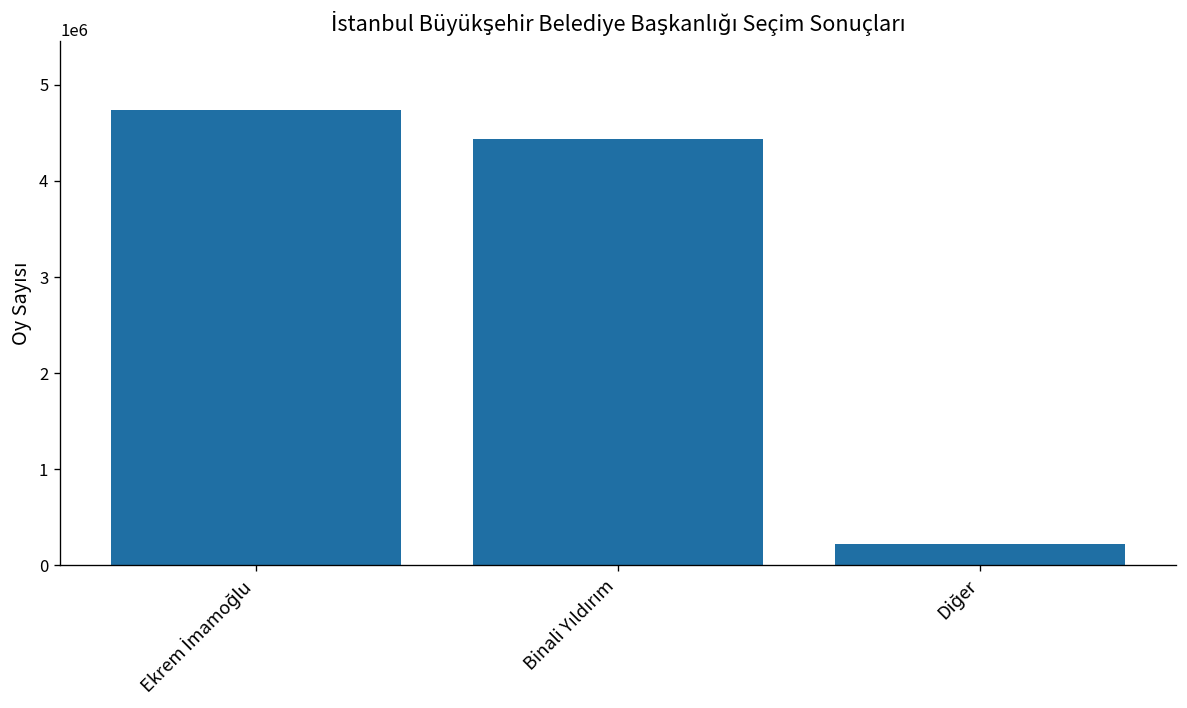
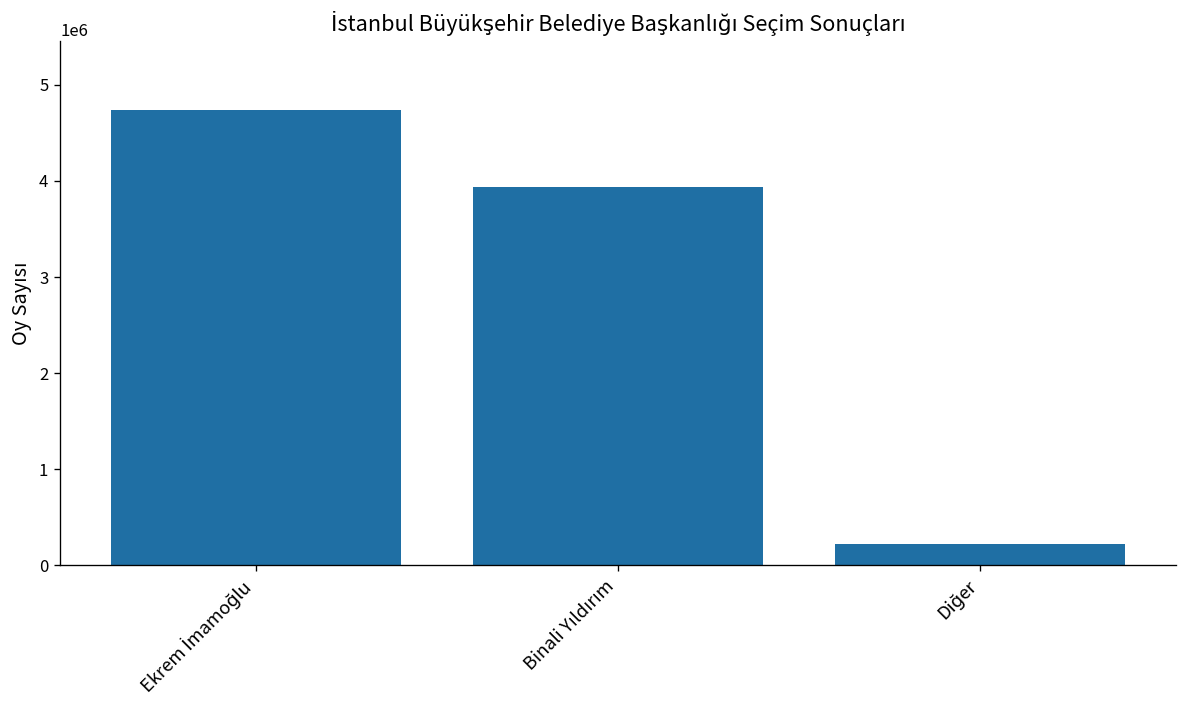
  {
    "Ekrem İmamoğlu": 4700000,
-   "Binali Yıldırım": 4400000,
+   "Binali Yıldırım": 3900000,
    "Diğer": 200000
  }
